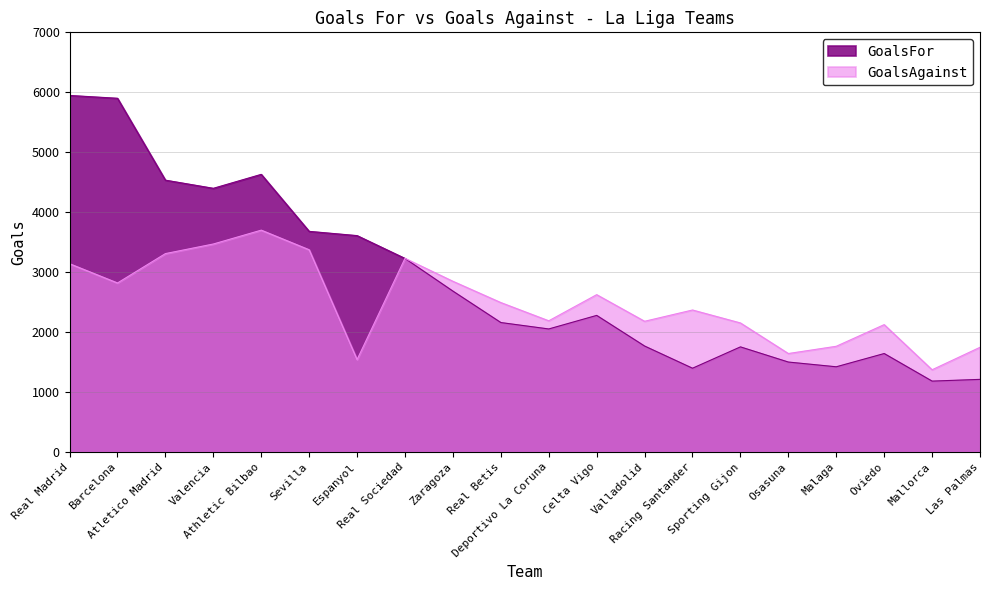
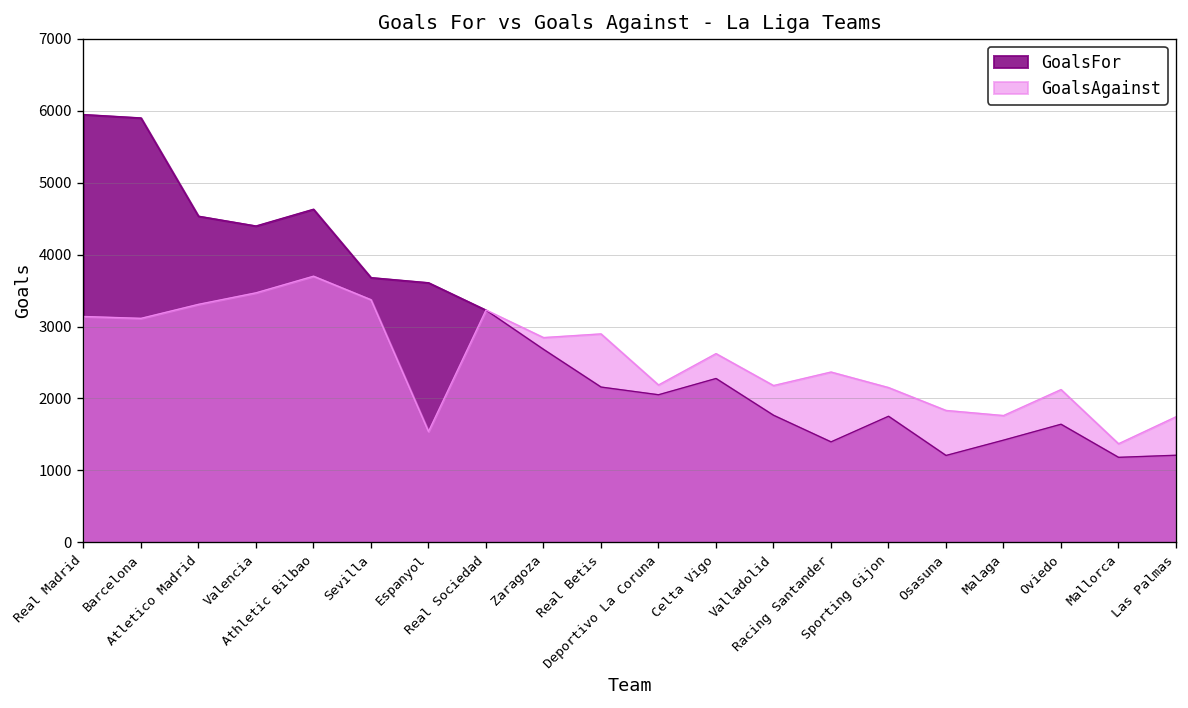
  {
    "GoalsFor": {
      "Real Madrid": 5900,
      "Barcelona": 5900,
      "Atletico Madrid": 4500,
      "Valencia": 4400,
      "Athletic Bilbao": 4600,
      "Sevilla": 3700,
      "Espanyol": 3600,
      "Zaragoza": 2700,
      "Real Betis": 2200,
      "Deportivo La Coruna": 2100,
      "Celta Vigo": 2300,
      "Valladolid": 1800,
      "Racing Santander": 1400,
      "Sporting Gijon": 1800,
-     "Osasuna": 1500,
+     "Osasuna": 1200,
      "Malaga": 1400,
      "Oviedo": 1600,
      "Mallorca": 1200,
      "Las Palmas": 1200
    },
    "GoalsAgainst": {
      "Real Madrid": 3100,
-     "Barcelona": 2800,
+     "Barcelona": 3100,
      "Atletico Madrid": 3300,
      "Valencia": 3500,
      "Athletic Bilbao": 3700,
      "Sevilla": 3400,
      "Espanyol": 1500,
      "Zaragoza": 2800,
-     "Real Betis": 2500,
+     "Real Betis": 2900,
      "Deportivo La Coruna": 2200,
      "Celta Vigo": 2600,
      "Valladolid": 2200,
      "Racing Santander": 2400,
      "Sporting Gijon": 2200,
-     "Osasuna": 1600,
+     "Osasuna": 1800,
      "Malaga": 1800,
      "Oviedo": 2100,
      "Mallorca": 1400,
      "Las Palmas": 1700
    }
  }
